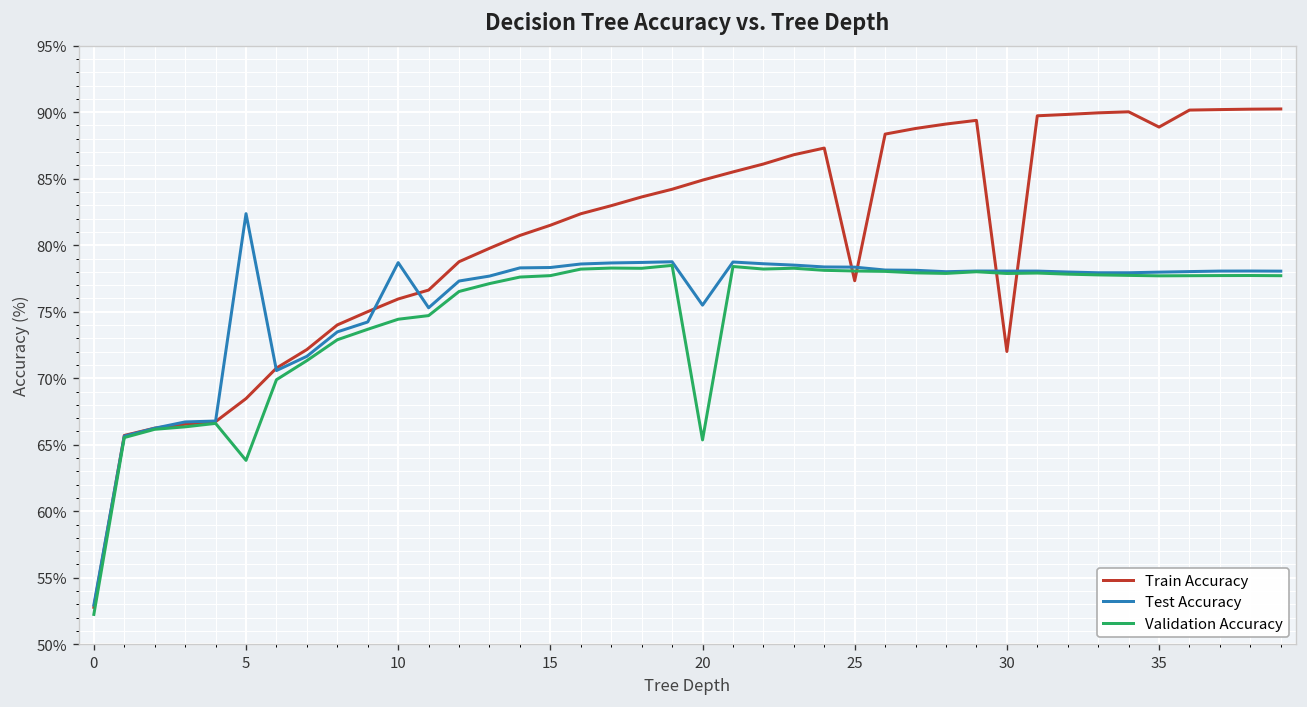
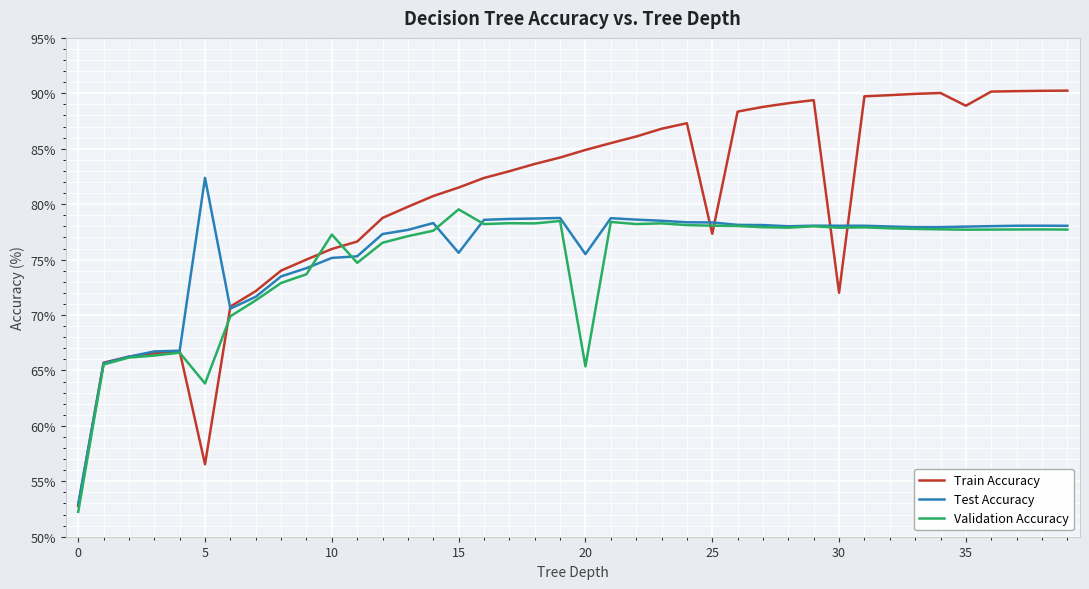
  {
    "Train Accuracy": {
-     "5": "68.5%",
+     "5": "56.5%",
      "10": "76.0%",
      "15": "81.5%",
      "20": "84.9%",
      "25": "77.3%",
      "30": "72.0%",
      "35": "88.9%"
    },
    "Test Accuracy": {
      "5": "82.4%",
-     "10": "78.7%",
-     "15": "78.3%",
+     "10": "75.2%",
+     "15": "75.6%",
      "20": "75.5%",
      "25": "78.4%",
      "35": "78.0%"
    },
    "Validation Accuracy": {
      "0": "52.2%",
      "5": "63.8%",
-     "10": "74.4%",
-     "15": "77.7%",
+     "10": "77.3%",
+     "15": "79.5%",
      "20": "65.4%",
      "25": "78.1%",
      "35": "77.7%"
    }
  }
